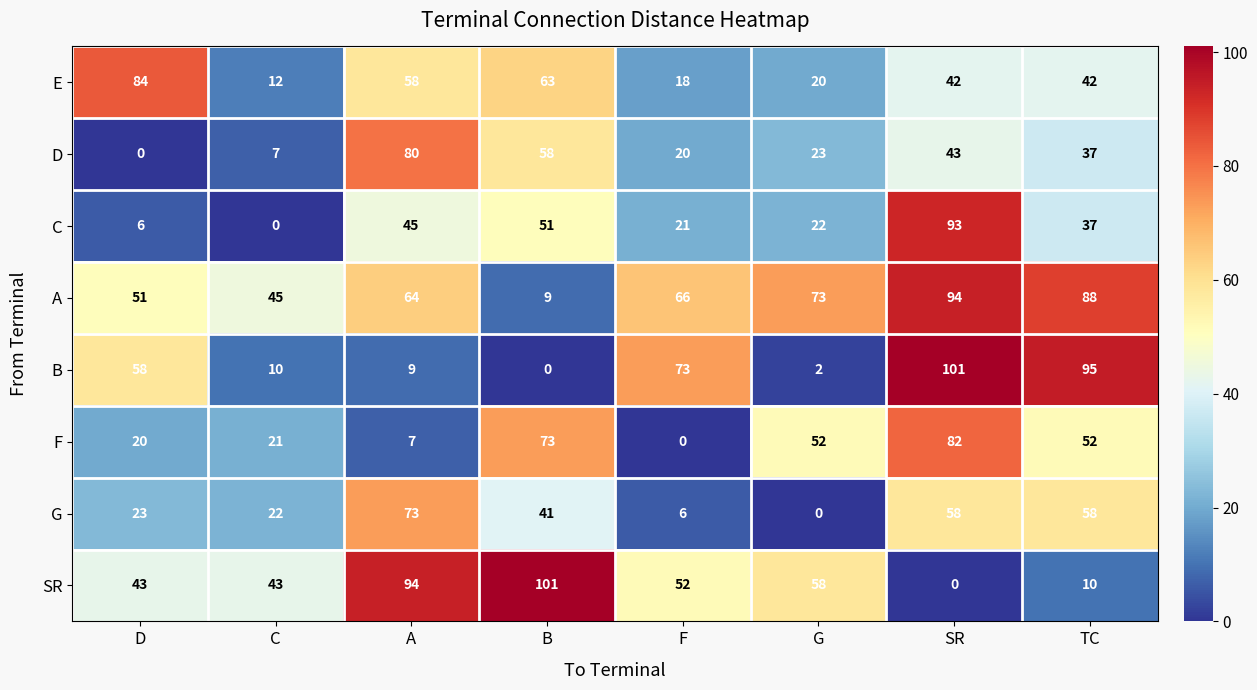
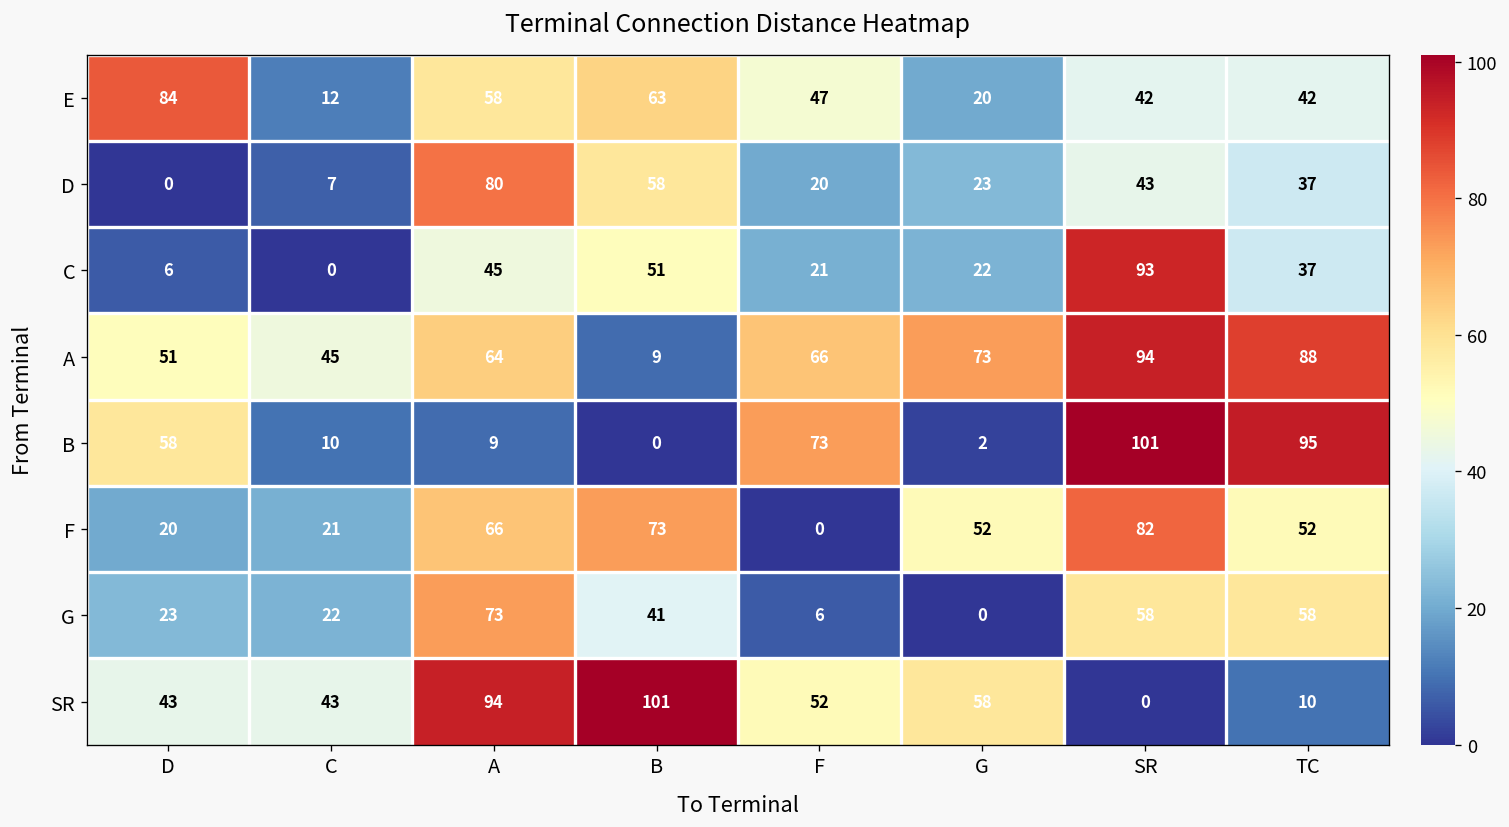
  {
    "E": {
      "D": 84,
      "C": 12,
      "A": 58,
      "B": 63,
-     "F": 18,
+     "F": 47,
      "G": 20,
      "SR": 42,
      "TC": 42
    },
    "D": {
      "D": 0,
      "C": 7,
      "A": 80,
      "B": 58,
      "F": 20,
      "G": 23,
      "SR": 43,
      "TC": 37
    },
    "C": {
      "D": 6,
      "C": 0,
      "A": 45,
      "B": 51,
      "F": 21,
      "G": 22,
      "SR": 93,
      "TC": 37
    },
    "A": {
      "D": 51,
      "C": 45,
      "A": 64,
      "B": 9,
      "F": 66,
      "G": 73,
      "SR": 94,
      "TC": 88
    },
    "B": {
      "D": 58,
      "C": 10,
      "A": 9,
      "B": 0,
      "F": 73,
      "G": 2,
      "SR": 101,
      "TC": 95
    },
    "F": {
      "D": 20,
      "C": 21,
-     "A": 7,
+     "A": 66,
      "B": 73,
      "F": 0,
      "G": 52,
      "SR": 82,
      "TC": 52
    },
    "G": {
      "D": 23,
      "C": 22,
      "A": 73,
      "B": 41,
      "F": 6,
      "G": 0,
      "SR": 58,
      "TC": 58
    },
    "SR": {
      "D": 43,
      "C": 43,
      "A": 94,
      "B": 101,
      "F": 52,
      "G": 58,
      "SR": 0,
      "TC": 10
    }
  }
